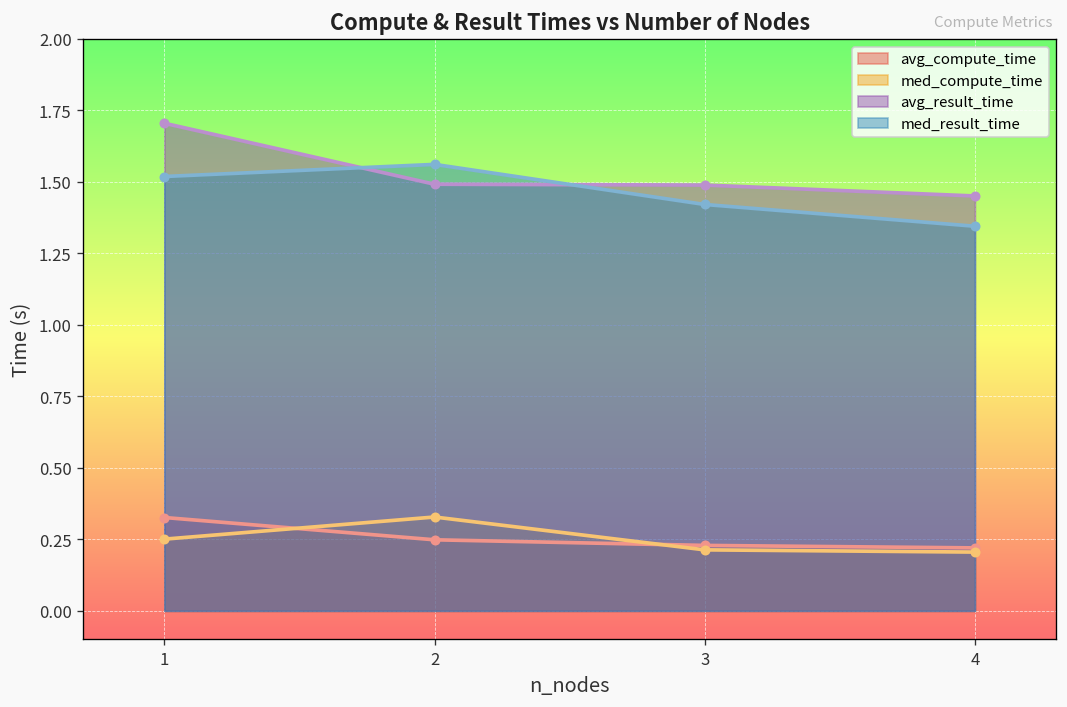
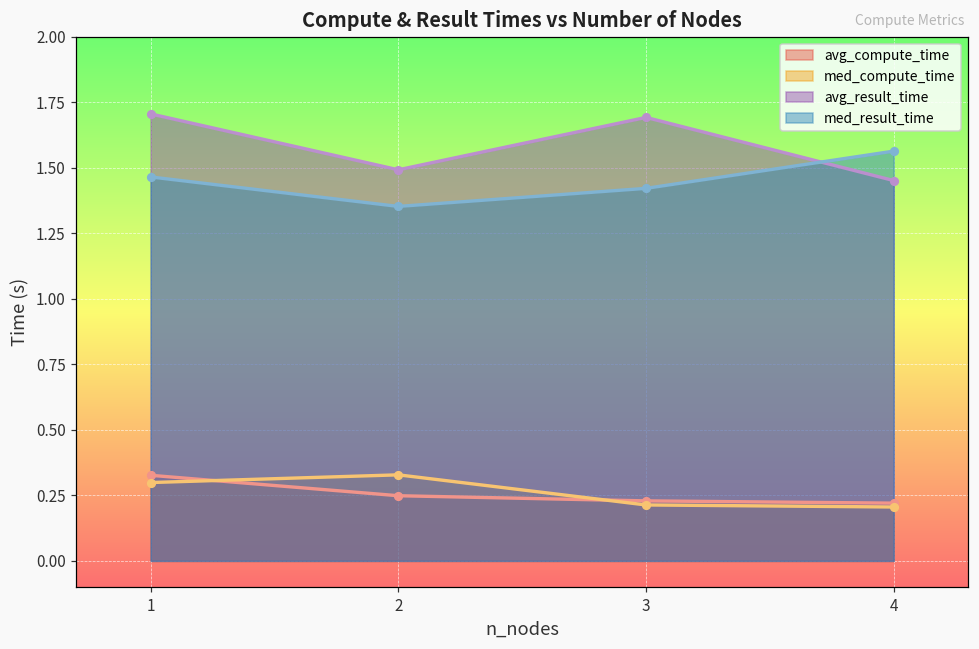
  {
    "avg_compute_time": {
      "1": 0.33,
      "2": 0.25,
      "3": 0.23,
      "4": 0.22
    },
    "med_compute_time": {
-     "1": 0.25,
+     "1": 0.30,
      "2": 0.33,
      "3": 0.21,
      "4": 0.21
    },
    "avg_result_time": {
      "1": 1.71,
      "2": 1.49,
-     "3": 1.49,
+     "3": 1.69,
      "4": 1.45
    },
    "med_result_time": {
-     "1": 1.52,
-     "2": 1.56,
+     "1": 1.46,
+     "2": 1.35,
      "3": 1.42,
-     "4": 1.35
+     "4": 1.56
    }
  }
